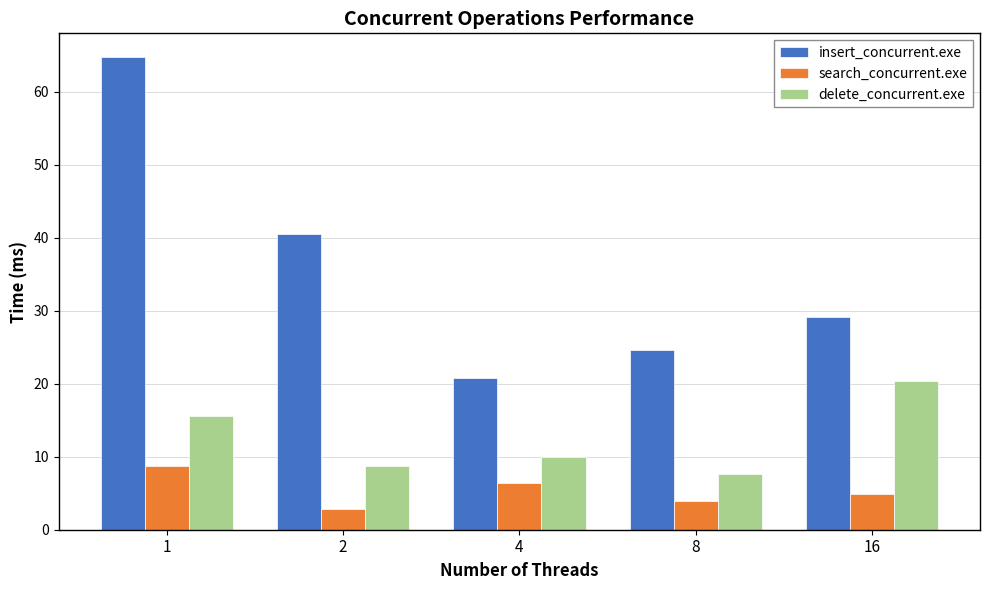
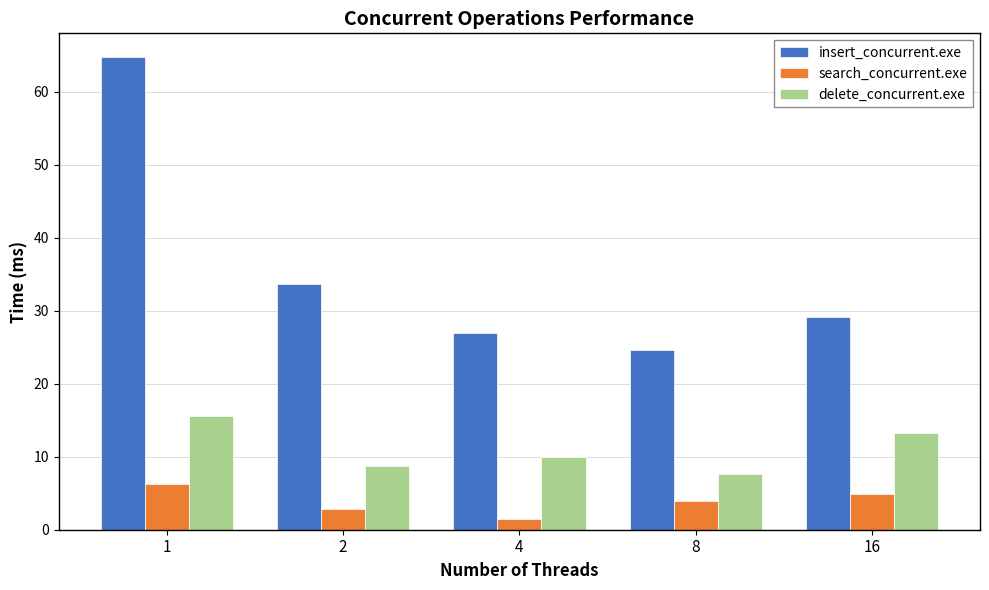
  {
    "insert_concurrent.exe": {
      "1": 65,
-     "2": 41,
-     "4": 21,
+     "2": 34,
+     "4": 27,
      "8": 25,
      "16": 29
    },
    "search_concurrent.exe": {
-     "1": 9,
+     "1": 6,
      "2": 3,
-     "4": 6,
+     "4": 2,
      "8": 4,
      "16": 5
    },
    "delete_concurrent.exe": {
      "1": 16,
      "2": 9,
      "4": 10,
      "8": 8,
-     "16": 20
+     "16": 13
    }
  }
